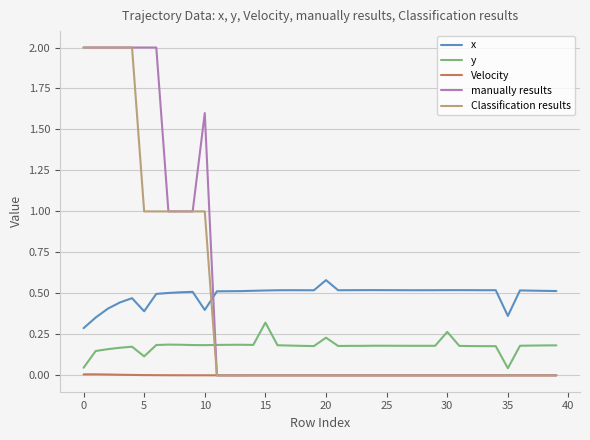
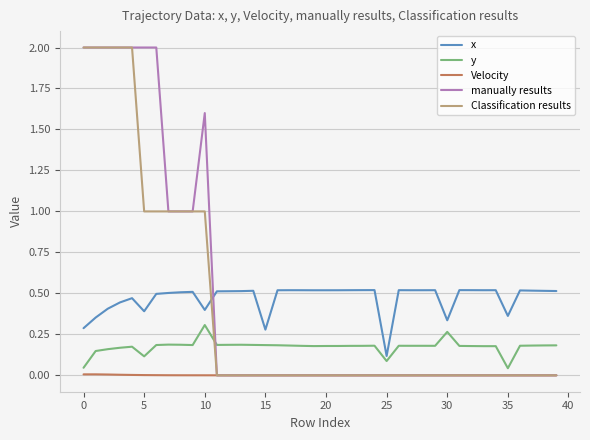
  {
    "x": {
      "0": 0.29,
      "5": 0.39,
      "10": 0.40,
-     "15": 0.52,
-     "20": 0.58,
-     "25": 0.52,
-     "30": 0.52,
+     "15": 0.28,
+     "20": 0.52,
+     "25": 0.12,
+     "30": 0.34,
      "35": 0.36
    },
    "y": {
      "0": 0.05,
      "5": 0.12,
-     "10": 0.18,
-     "15": 0.32,
-     "20": 0.23,
-     "25": 0.18,
+     "10": 0.31,
+     "15": 0.18,
+     "20": 0.18,
+     "25": 0.09,
      "30": 0.27,
      "35": 0.04
    },
    "manually results": {
      "5": 2.00,
      "10": 1.60
    }
  }
